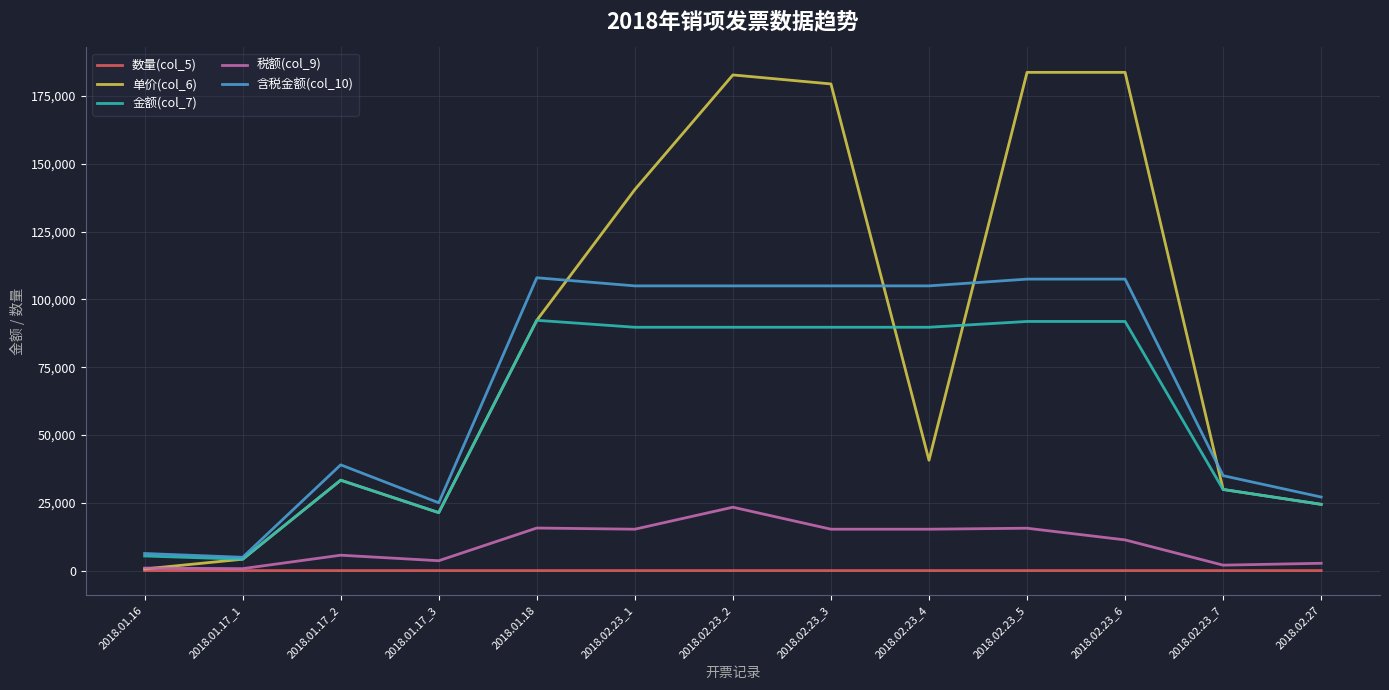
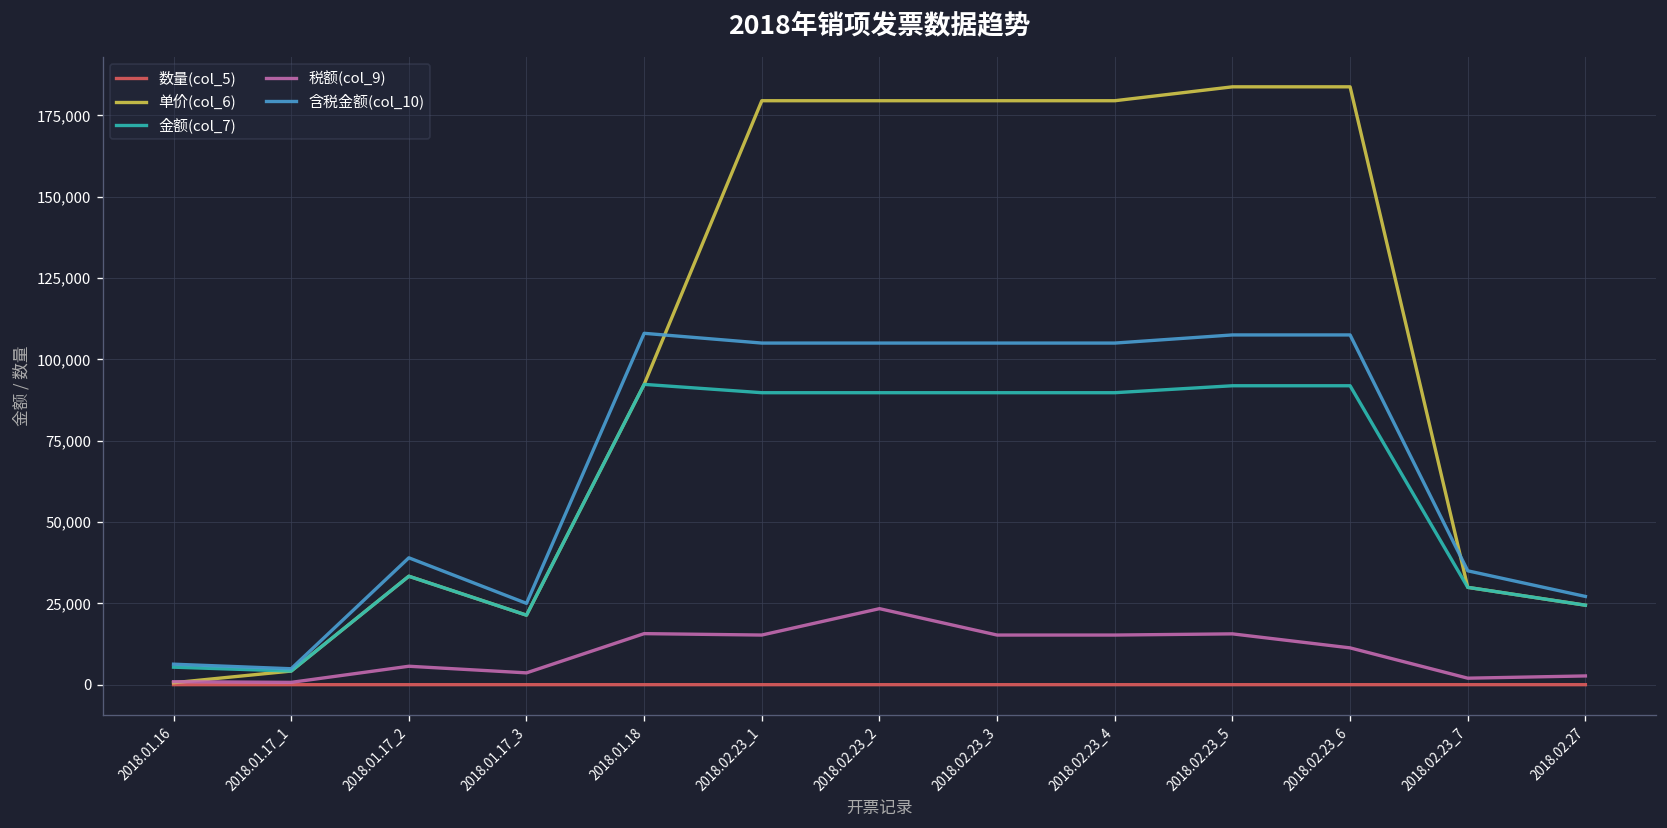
  {
    "数量(col_5)": {
      "2018.01.17_2": "0",
      "2018.01.17_3": "0",
      "2018.01.18": "0",
      "2018.02.23_1": "0",
      "2018.02.23_2": "0",
      "2018.02.23_3": "0",
      "2018.02.23_4": "0",
      "2018.02.23_5": "0",
      "2018.02.23_6": "0",
      "2018.02.23_7": "0",
      "2018.02.27": "0"
    },
    "单价(col_6)": {
-     "2018.02.23_1": "141,000",
-     "2018.02.23_2": "183,000",
+     "2018.02.23_1": "179,000",
+     "2018.02.23_2": "179,000",
      "2018.02.23_3": "179,000",
-     "2018.02.23_4": "41,000",
+     "2018.02.23_4": "179,000",
      "2018.02.23_5": "184,000",
      "2018.02.23_6": "184,000"
    },
    "税额(col_9)": {
      "2018.01.17_2": "6,000",
      "2018.01.17_3": "4,000",
      "2018.01.18": "16,000",
      "2018.02.23_1": "15,000",
      "2018.02.23_2": "23,000",
      "2018.02.23_3": "15,000",
      "2018.02.23_4": "15,000",
      "2018.02.23_5": "16,000",
      "2018.02.23_6": "11,000",
      "2018.02.23_7": "2,000",
      "2018.02.27": "3,000"
    }
  }
